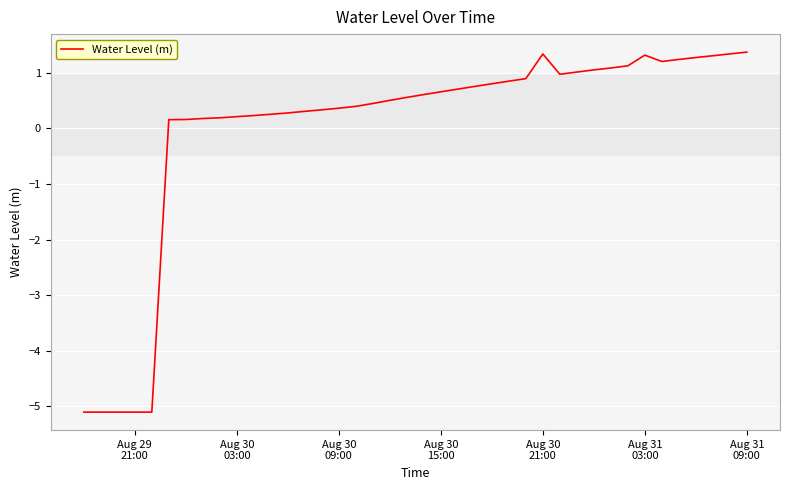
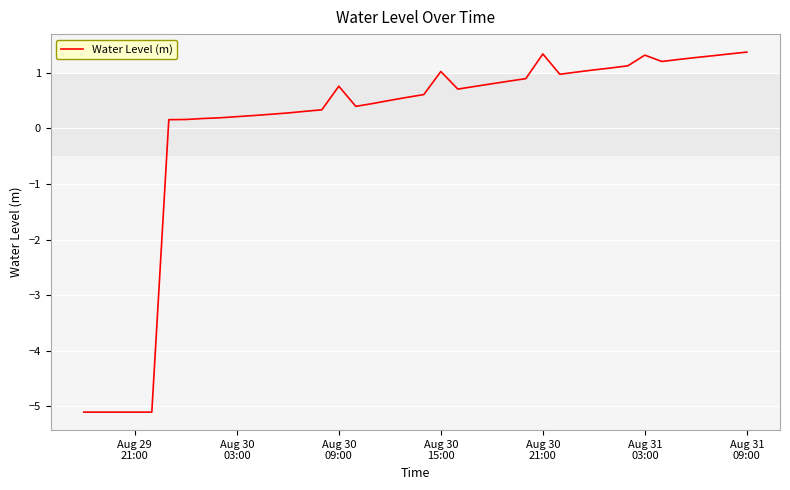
  {
    "Aug 29 21:00": -5.1,
    "Aug 30 03:00": 0.2,
-   "Aug 30 09:00": 0.4,
-   "Aug 30 15:00": 0.7,
+   "Aug 30 09:00": 0.8,
+   "Aug 30 15:00": 1.0,
    "Aug 30 21:00": 1.3,
    "Aug 31 03:00": 1.3,
    "Aug 31 09:00": 1.4
  }
